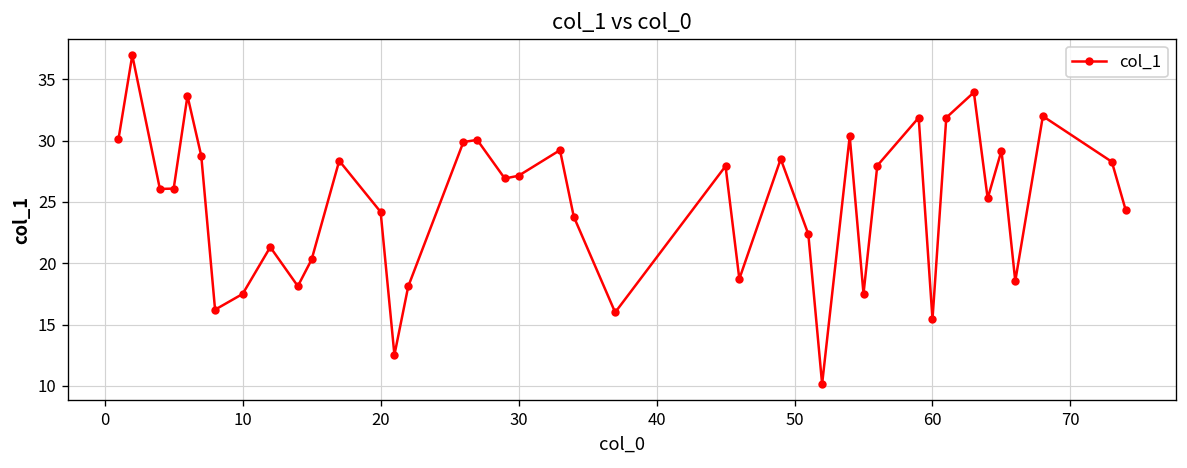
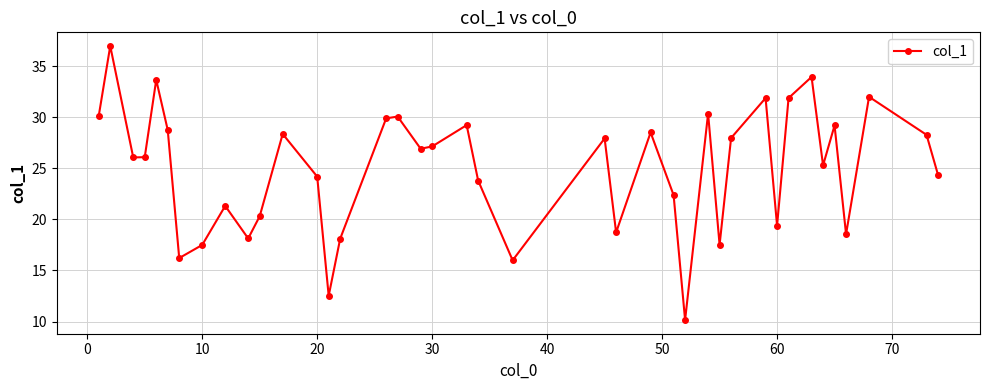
  {
    "10": 17.5,
    "20": 24.2,
    "30": 27.1,
-   "60": 15.4
+   "60": 19.4
  }
